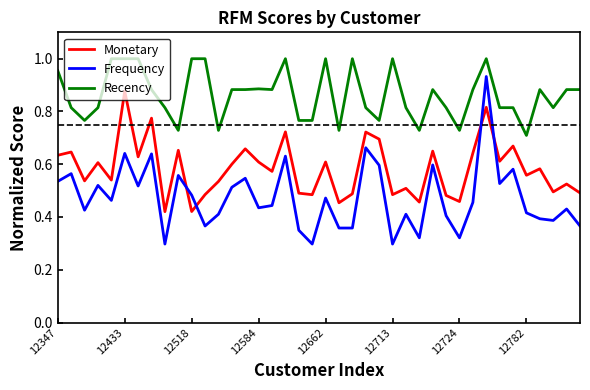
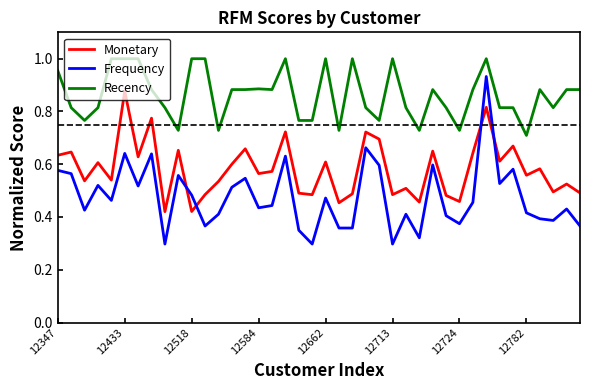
  {
    "Monetary": {
      "12347": 0.63,
      "12518": 0.42,
-     "12584": 0.61,
+     "12584": 0.56,
      "12662": 0.61,
      "12713": 0.48,
      "12724": 0.46,
      "12782": 0.56
    },
    "Frequency": {
-     "12347": 0.54,
+     "12347": 0.58,
      "12433": 0.64,
      "12518": 0.48,
      "12584": 0.43,
      "12662": 0.47,
      "12713": 0.30,
-     "12724": 0.32,
+     "12724": 0.37,
      "12782": 0.42
    },
    "Recency": {
      "12347": 0.95,
      "12518": 1.00,
      "12584": 0.89,
      "12662": 1.00,
      "12713": 1.00,
      "12724": 0.73,
      "12782": 0.71
    }
  }
